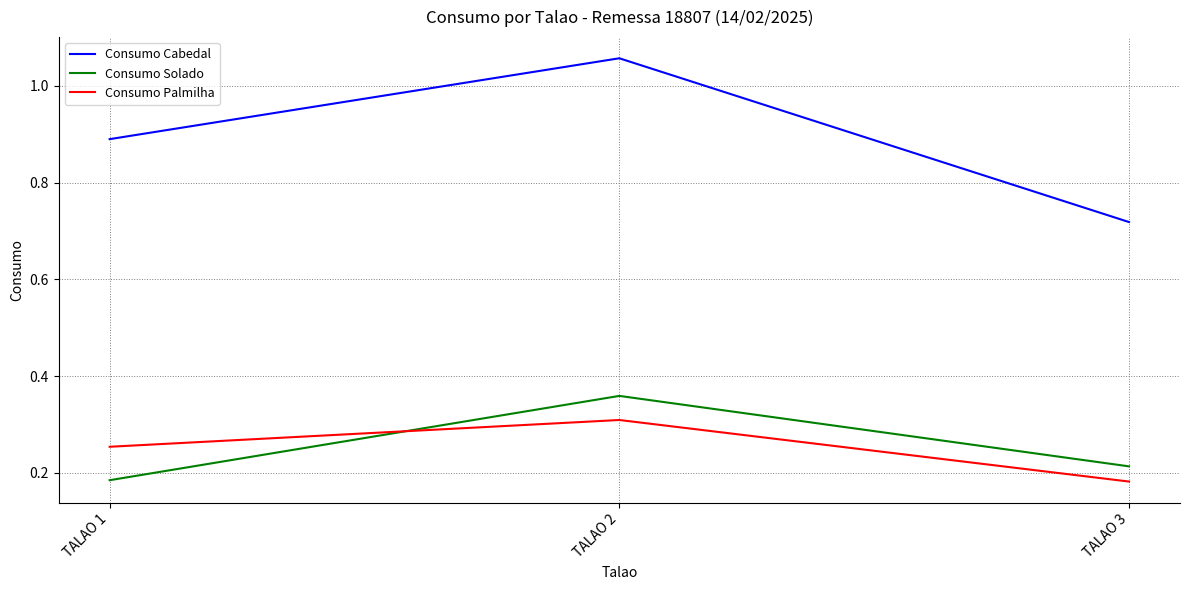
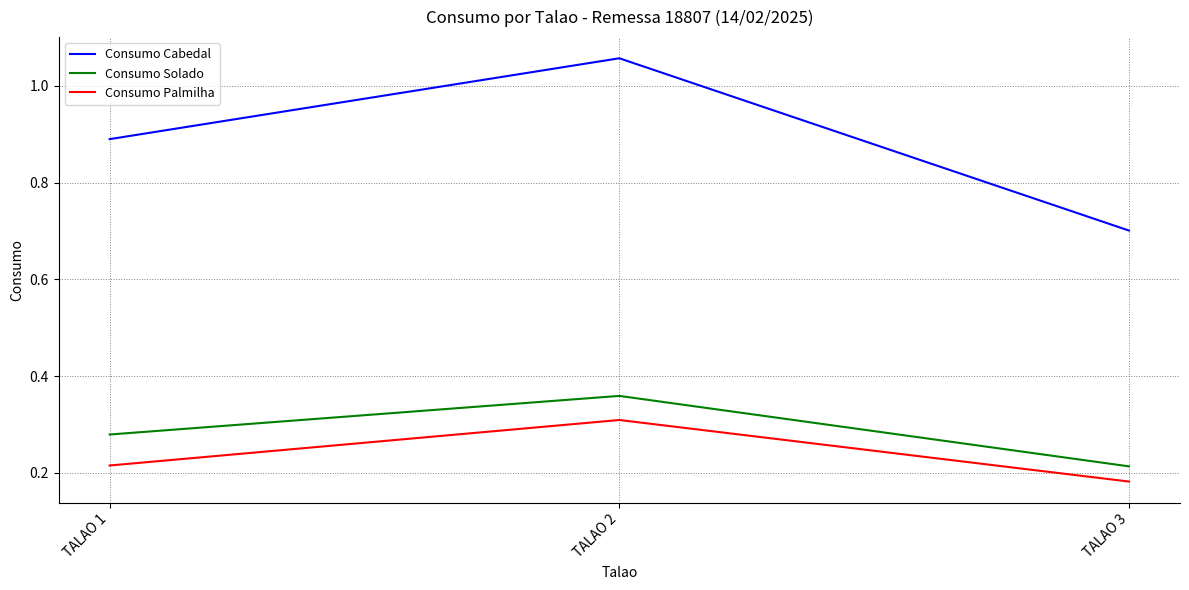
  {
    "Consumo Cabedal": {
      "TALAO 1": 0.89,
      "TALAO 2": 1.06,
-     "TALAO 3": 0.72
+     "TALAO 3": 0.70
    },
    "Consumo Solado": {
-     "TALAO 1": 0.19,
+     "TALAO 1": 0.28,
      "TALAO 2": 0.36,
      "TALAO 3": 0.21
    },
    "Consumo Palmilha": {
-     "TALAO 1": 0.25,
+     "TALAO 1": 0.22,
      "TALAO 2": 0.31,
      "TALAO 3": 0.18
    }
  }
